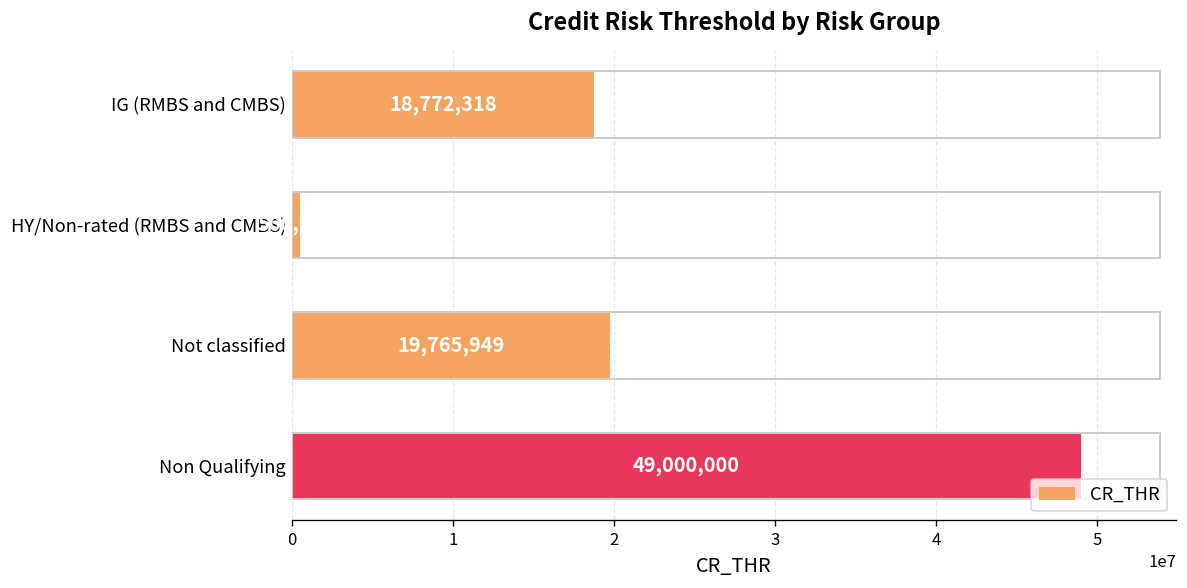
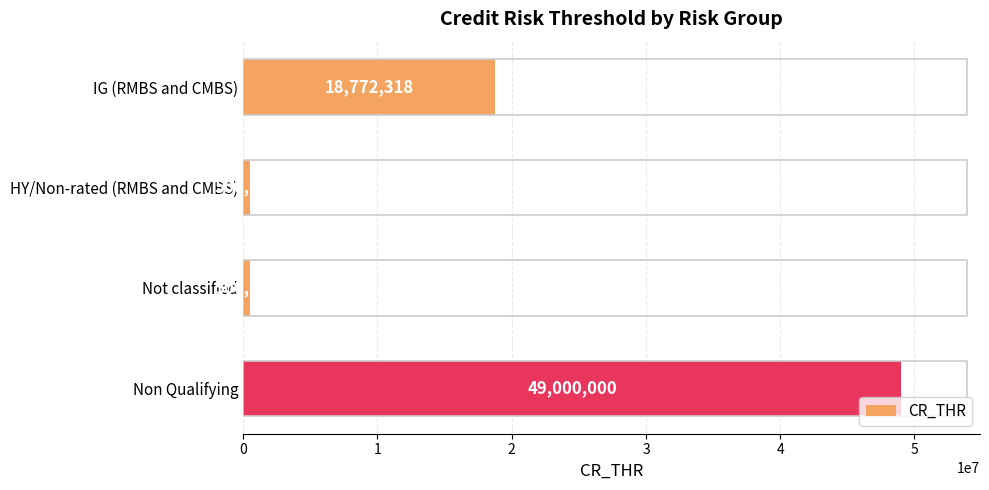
  {
    "HY/Non-rated (RMBS and CMBS)": 500000,
-   "Not classified": 19800000
+   "Not classified": 500000
  }
